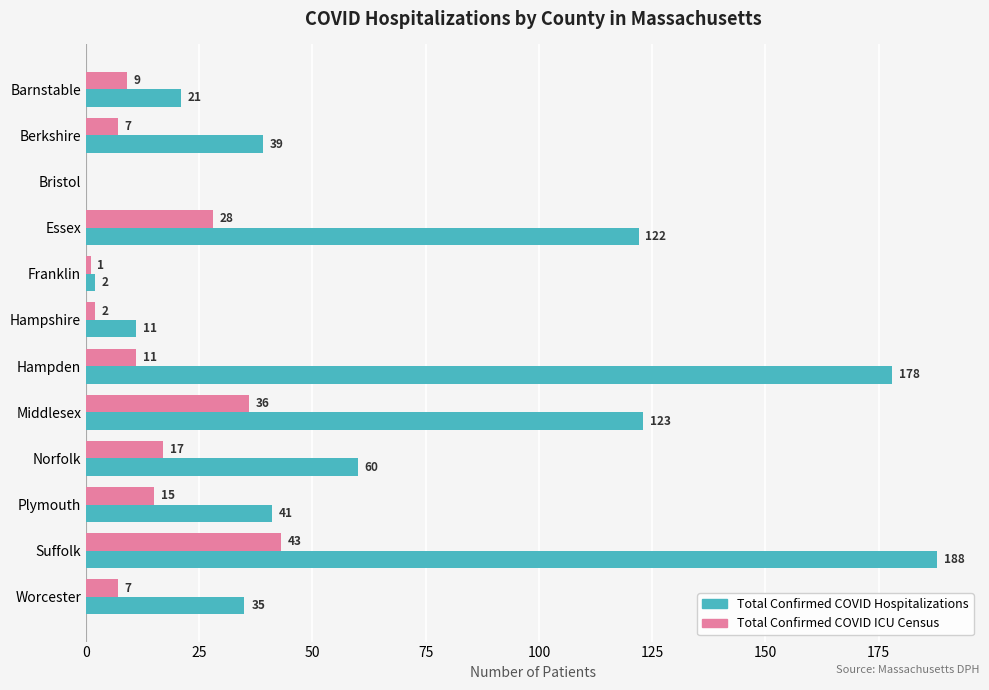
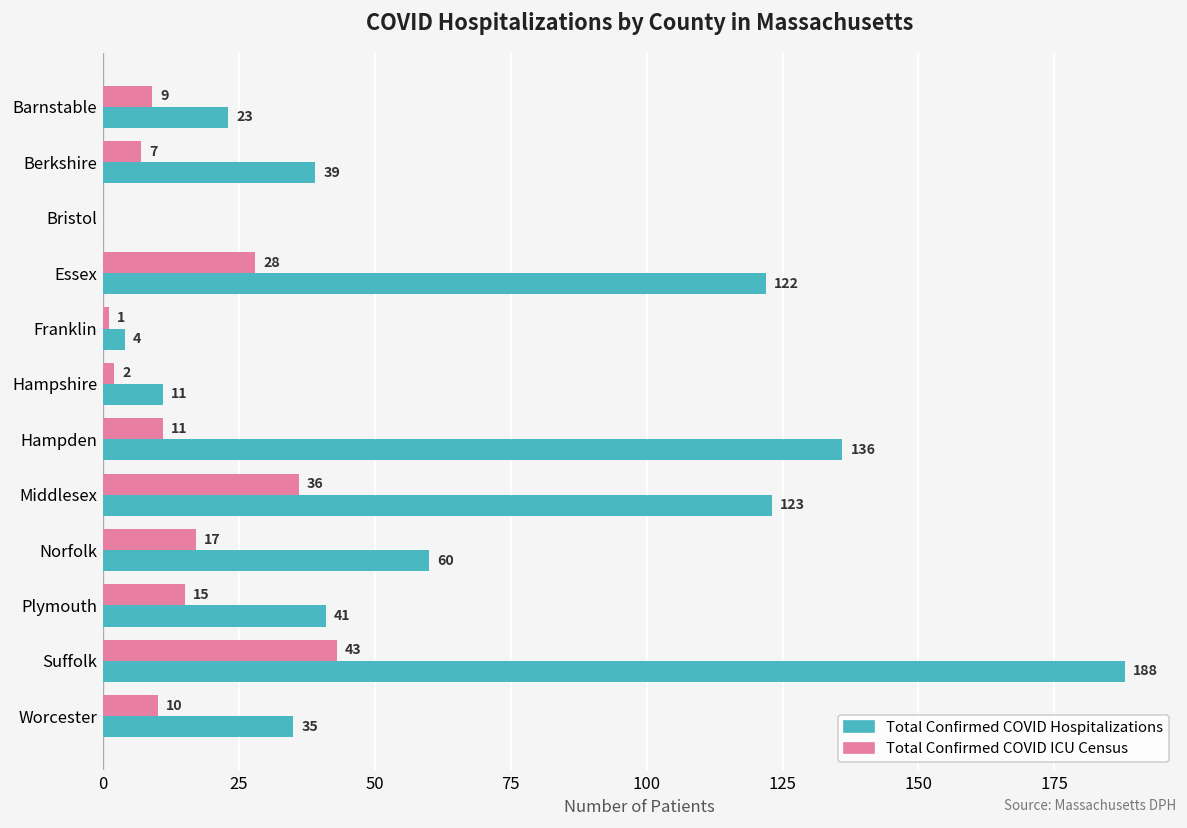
  {
    "Total Confirmed COVID Hospitalizations": {
-     "Barnstable": 21,
+     "Barnstable": 23,
      "Berkshire": 39,
      "Essex": 122,
-     "Franklin": 2,
+     "Franklin": 4,
      "Hampshire": 11,
-     "Hampden": 178,
+     "Hampden": 136,
      "Middlesex": 123,
      "Norfolk": 60,
      "Plymouth": 41,
      "Suffolk": 188,
      "Worcester": 35
    },
    "Total Confirmed COVID ICU Census": {
      "Barnstable": 9,
      "Berkshire": 7,
      "Essex": 28,
      "Franklin": 1,
      "Hampshire": 2,
      "Hampden": 11,
      "Middlesex": 36,
      "Norfolk": 17,
      "Plymouth": 15,
      "Suffolk": 43,
-     "Worcester": 7
+     "Worcester": 10
    }
  }
